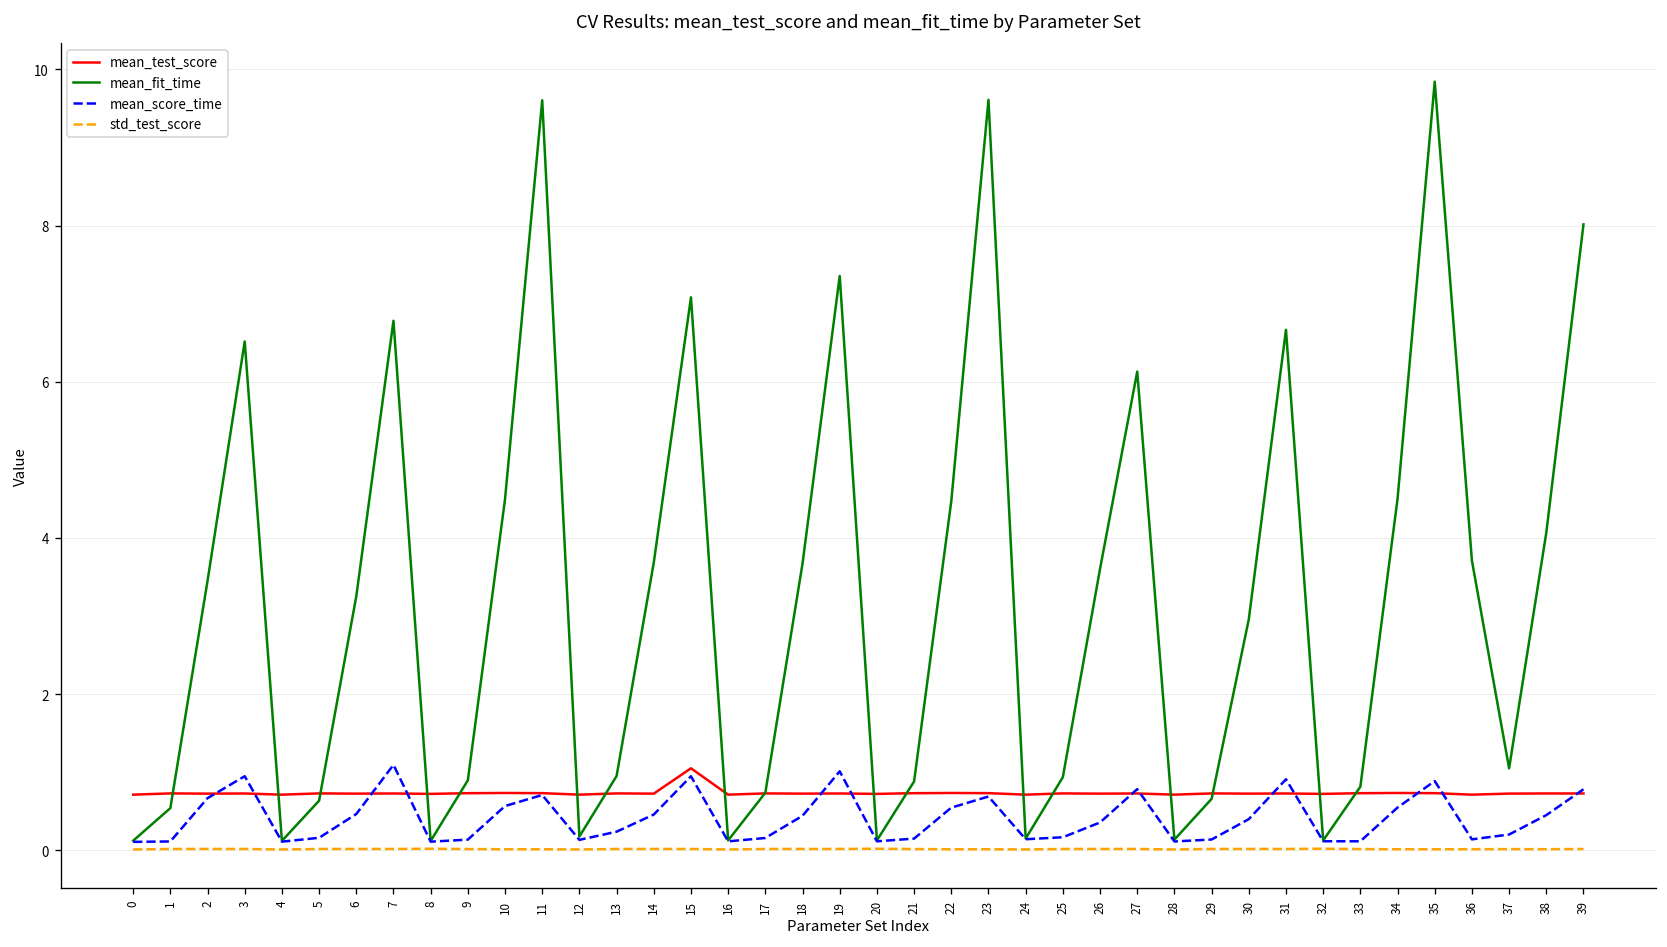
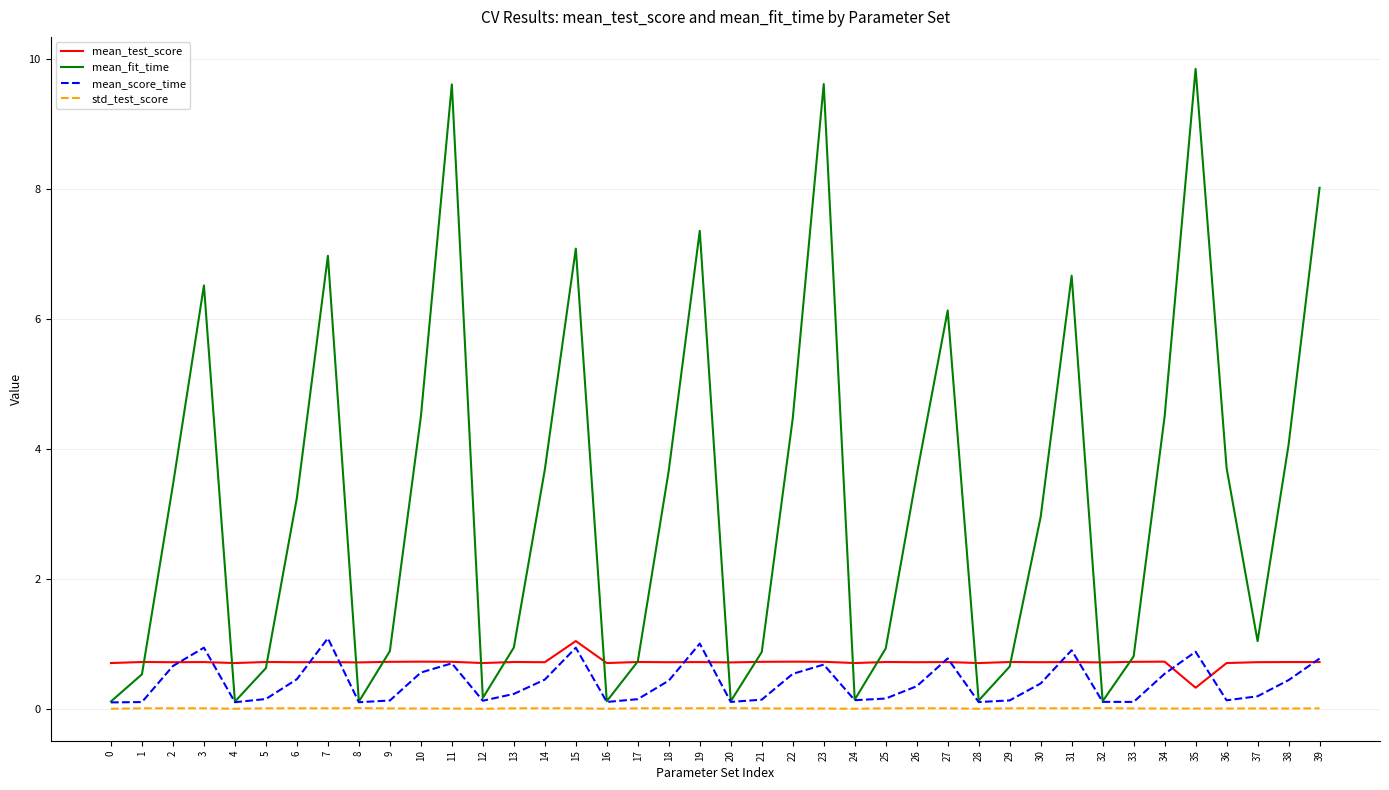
  {
    "mean_test_score": {
      "0": 0.7,
      "1": 0.7,
      "2": 0.7,
      "3": 0.7,
      "4": 0.7,
      "5": 0.7,
      "6": 0.7,
      "7": 0.7,
      "8": 0.7,
      "9": 0.7,
      "10": 0.7,
      "12": 0.7,
      "13": 0.7,
      "14": 0.7,
      "15": 1.1,
      "16": 0.7,
      "18": 0.7,
      "19": 0.7,
      "20": 0.7,
      "21": 0.7,
      "22": 0.7,
      "23": 0.7,
      "24": 0.7,
      "25": 0.7,
      "26": 0.7,
      "27": 0.7,
      "28": 0.7,
      "29": 0.7,
      "30": 0.7,
      "31": 0.7,
      "32": 0.7,
      "33": 0.7,
      "34": 0.7,
-     "35": 0.7,
+     "35": 0.3,
      "36": 0.7,
      "37": 0.7,
      "38": 0.7,
      "39": 0.7
    },
    "mean_fit_time": {
      "1": 0.5,
      "2": 3.4,
      "3": 6.5,
      "5": 0.6,
      "6": 3.3,
-     "7": 6.8,
+     "7": 7.0,
      "9": 0.9,
      "10": 4.5,
      "11": 9.6,
      "12": 0.2,
      "13": 1.0,
      "14": 3.7,
      "15": 7.1,
      "18": 3.7,
      "19": 7.4,
      "21": 0.9,
      "22": 4.5,
      "23": 9.6,
      "25": 0.9,
      "26": 3.6,
      "27": 6.1,
      "29": 0.7,
      "30": 3.0,
      "31": 6.7,
      "33": 0.8,
      "34": 4.5,
      "35": 9.8,
      "36": 3.7,
      "37": 1.0,
      "38": 4.1,
      "39": 8.0
    },
    "mean_score_time": {
      "1": 0.1,
      "2": 0.7,
      "3": 0.9,
      "5": 0.2,
      "6": 0.5,
      "7": 1.1,
      "9": 0.1,
      "10": 0.6,
      "12": 0.1,
      "13": 0.2,
      "14": 0.5,
      "15": 0.9,
      "17": 0.2,
      "18": 0.4,
      "19": 1.0,
      "21": 0.1,
      "22": 0.5,
      "23": 0.7,
      "25": 0.2,
      "26": 0.4,
      "27": 0.8,
      "29": 0.1,
      "30": 0.4,
      "31": 0.9,
      "33": 0.1,
      "34": 0.5,
      "35": 0.9,
      "36": 0.1,
      "37": 0.2,
      "38": 0.5,
      "39": 0.8
    },
    "std_test_score": {
      "0": 0.0,
      "1": 0.0,
      "2": 0.0,
      "3": 0.0,
      "4": 0.0,
      "5": 0.0,
      "6": 0.0,
      "7": 0.0,
      "8": 0.0,
      "9": 0.0,
      "10": 0.0,
      "11": 0.0,
      "12": 0.0,
      "13": 0.0,
      "14": 0.0,
      "15": 0.0,
      "16": 0.0,
      "17": 0.0,
      "18": 0.0,
      "19": 0.0,
      "20": 0.0,
      "21": 0.0,
      "22": 0.0,
      "23": 0.0,
      "24": 0.0,
      "25": 0.0,
      "26": 0.0,
      "27": 0.0,
      "28": 0.0,
      "29": 0.0,
      "30": 0.0,
      "31": 0.0,
      "32": 0.0,
      "33": 0.0,
      "34": 0.0,
      "35": 0.0,
      "36": 0.0,
      "37": 0.0,
      "38": 0.0,
      "39": 0.0
    }
  }
